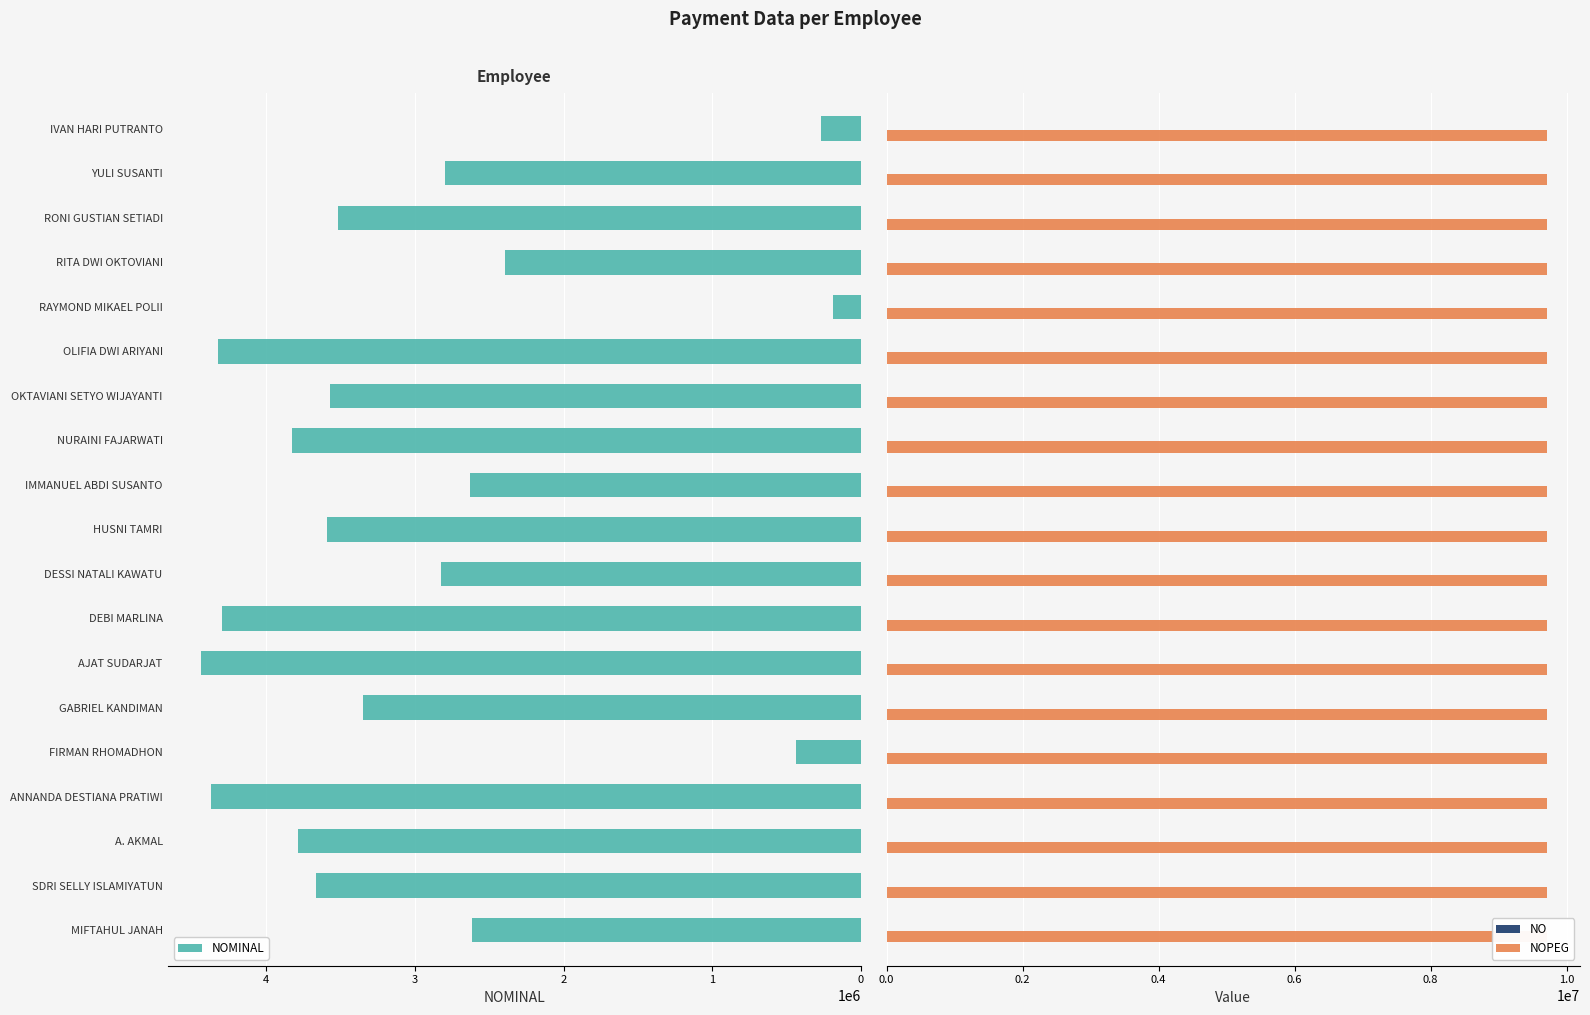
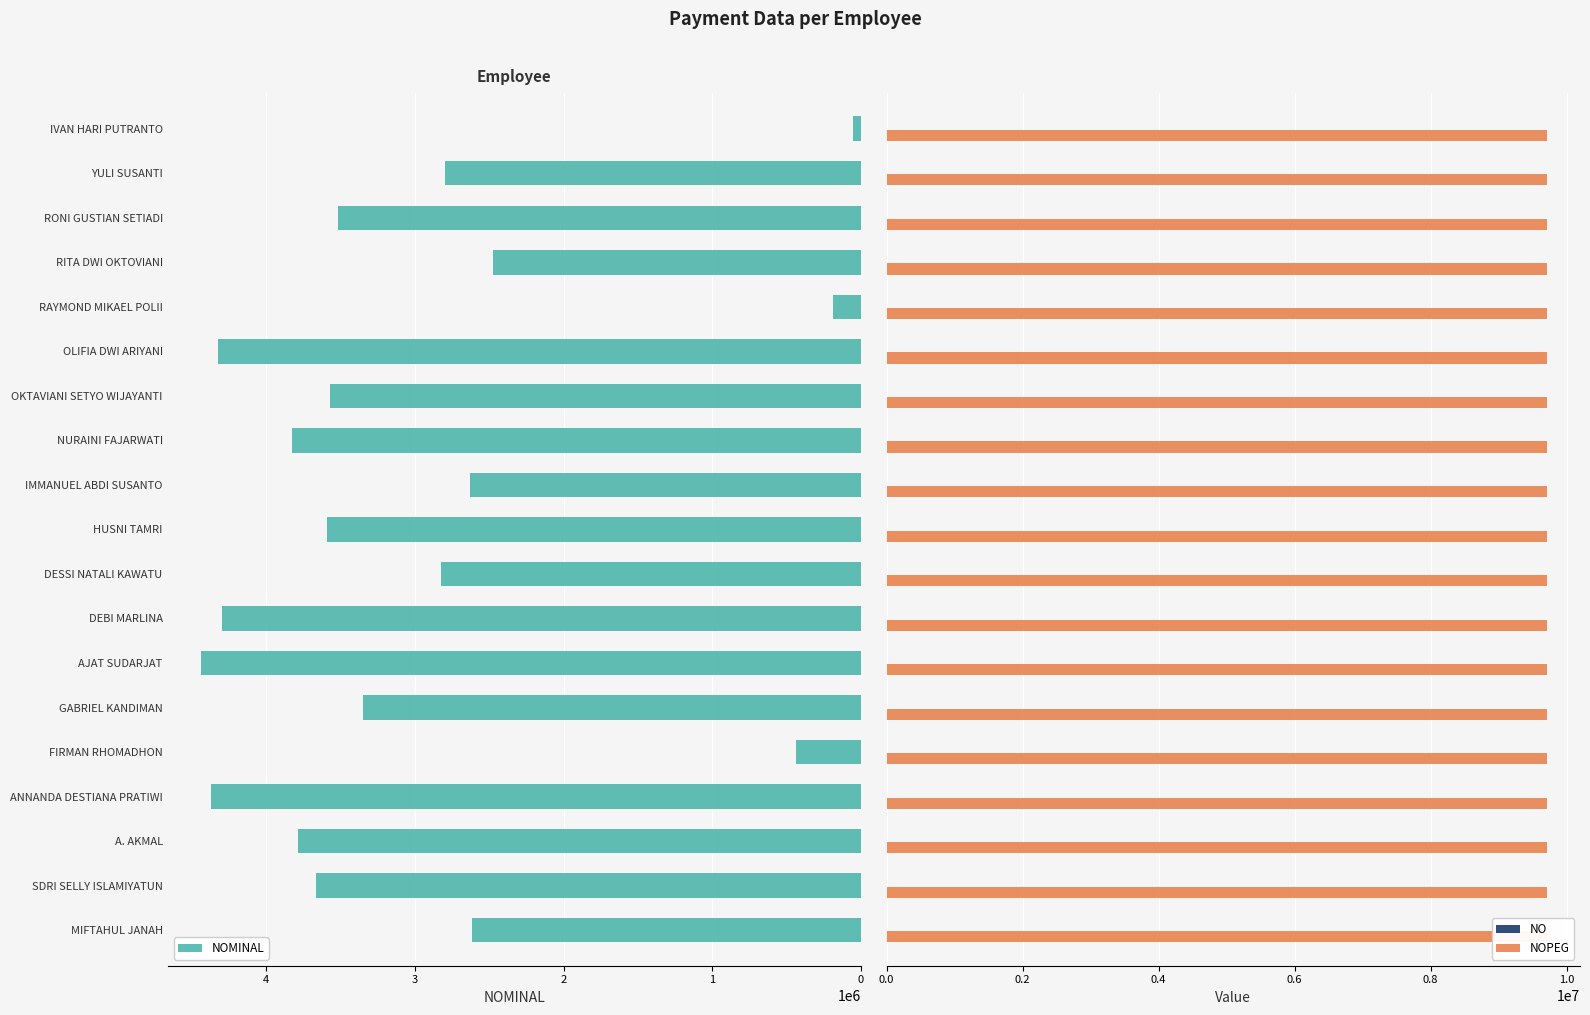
  {
    "Employee": {
-     "IVAN HARI PUTRANTO": 270000,
+     "IVAN HARI PUTRANTO": 50000,
      "YULI SUSANTI": 2800000,
      "RONI GUSTIAN SETIADI": 3520000,
-     "RITA DWI OKTOVIANI": 2390000,
+     "RITA DWI OKTOVIANI": 2480000,
      "RAYMOND MIKAEL POLII": 190000,
      "OLIFIA DWI ARIYANI": 4330000,
      "OKTAVIANI SETYO WIJAYANTI": 3570000,
      "NURAINI FAJARWATI": 3830000,
      "IMMANUEL ABDI SUSANTO": 2630000,
      "HUSNI TAMRI": 3590000,
      "DESSI NATALI KAWATU": 2820000,
      "DEBI MARLINA": 4300000,
      "AJAT SUDARJAT": 4440000,
      "GABRIEL KANDIMAN": 3350000,
      "FIRMAN RHOMADHON": 430000,
      "ANNANDA DESTIANA PRATIWI": 4370000,
      "A. AKMAL": 3790000,
      "SDRI SELLY ISLAMIYATUN": 3670000,
      "MIFTAHUL JANAH": 2620000
    }
  }
